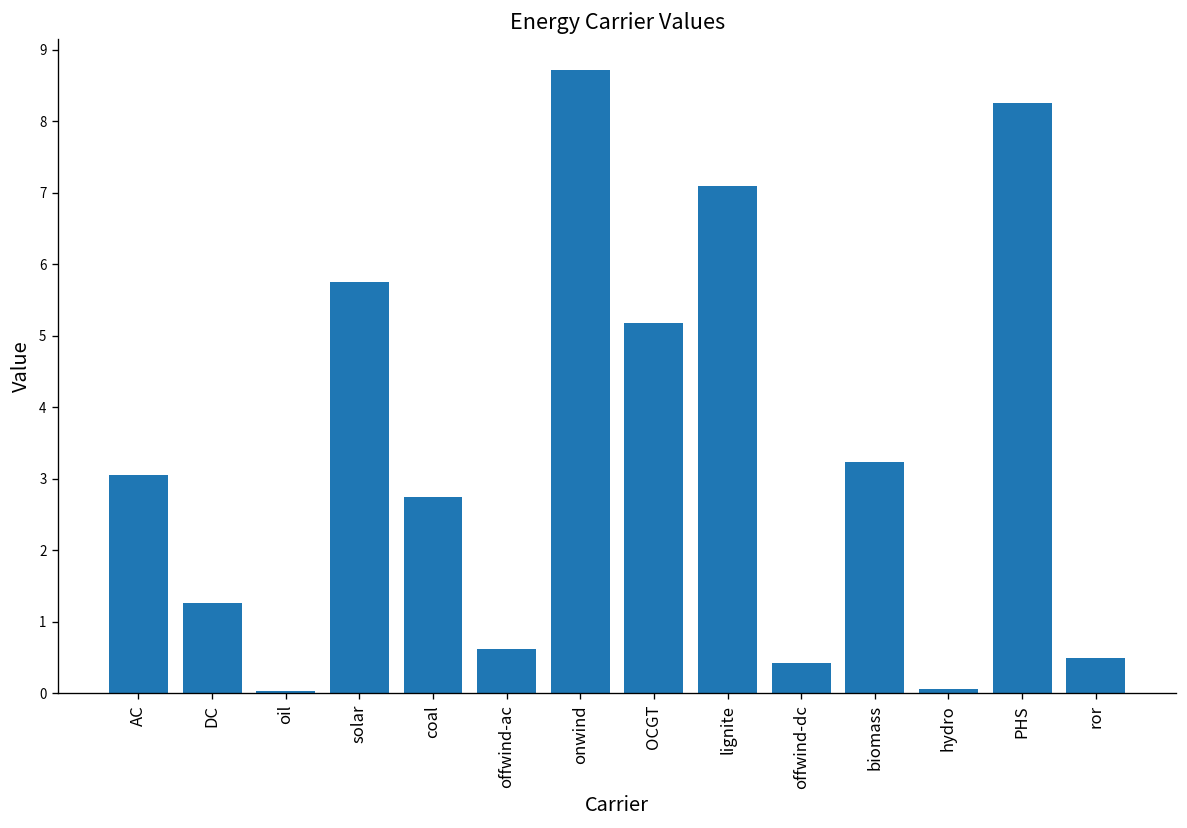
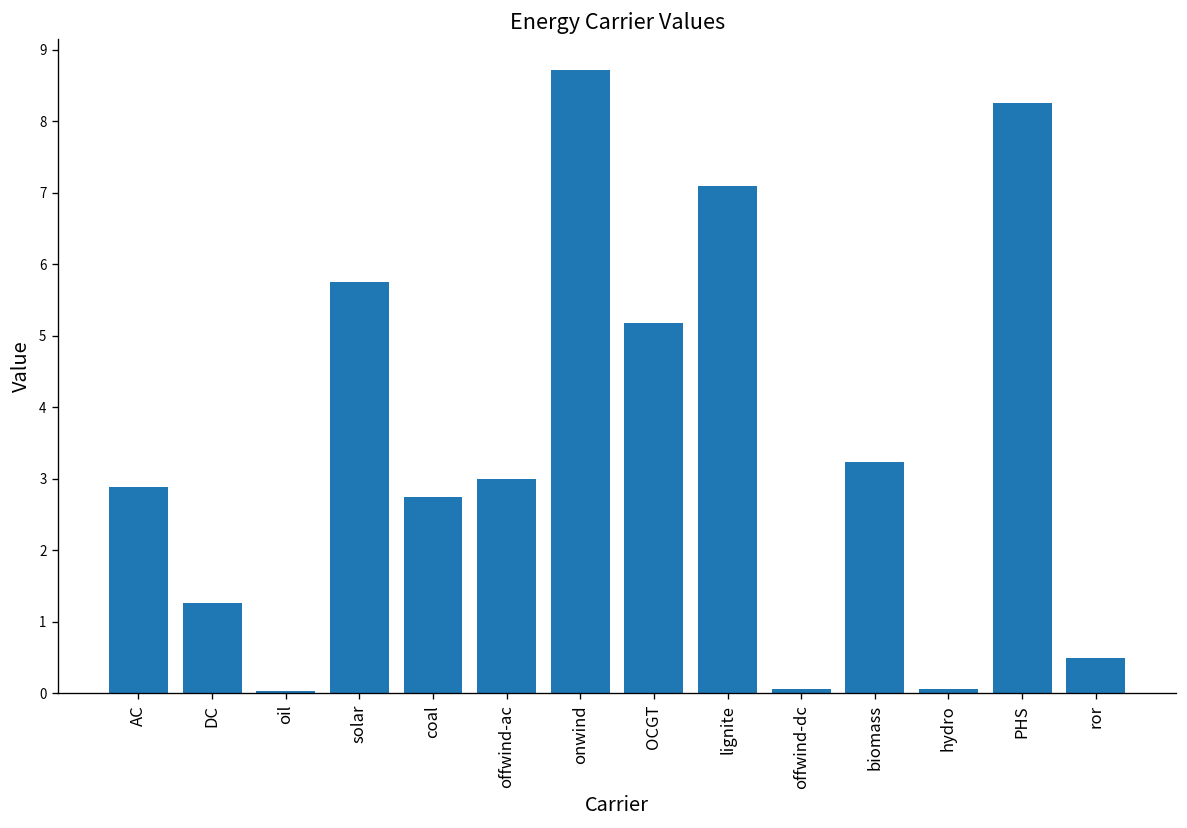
  {
-   "AC": 3.1,
+   "AC": 2.9,
    "DC": 1.3,
    "solar": 5.8,
    "coal": 2.8,
-   "offwind-ac": 0.6,
+   "offwind-ac": 3.0,
    "onwind": 8.7,
    "OCGT": 5.2,
    "lignite": 7.1,
-   "offwind-dc": 0.4,
+   "offwind-dc": 0.1,
    "biomass": 3.2,
    "hydro": 0.1,
    "PHS": 8.3,
    "ror": 0.5
  }
